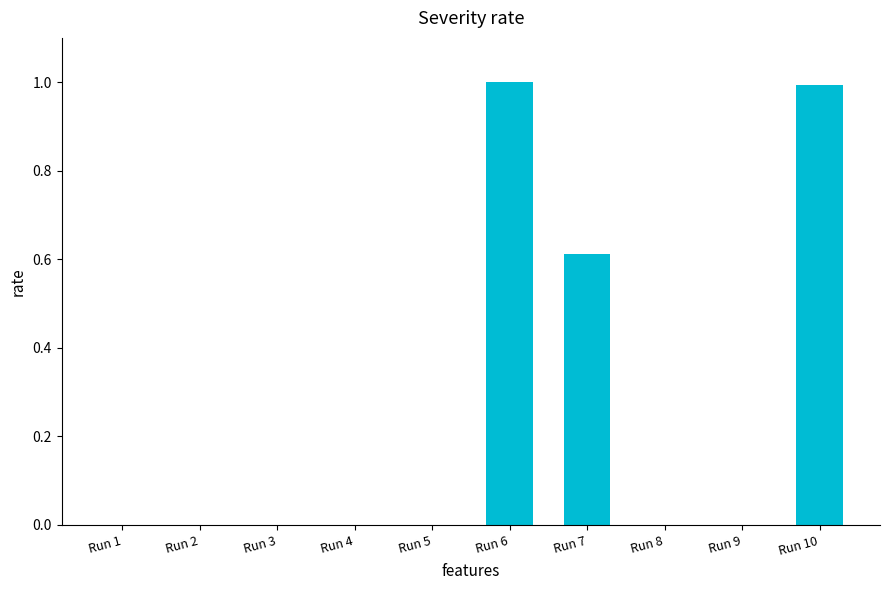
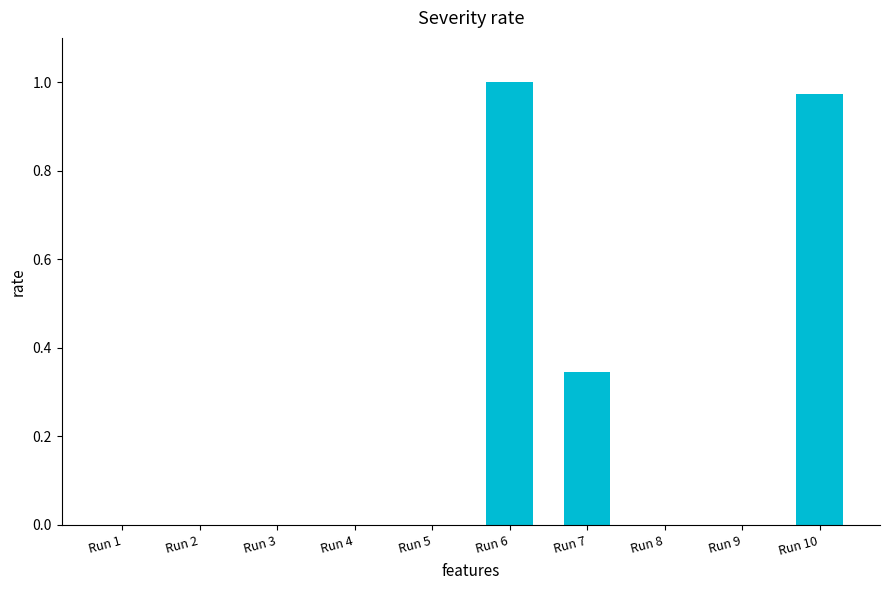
  {
    "Run 1": 0.00,
    "Run 6": 1.00,
-   "Run 7": 0.61,
-   "Run 10": 0.99
+   "Run 7": 0.34,
+   "Run 10": 0.97
  }
